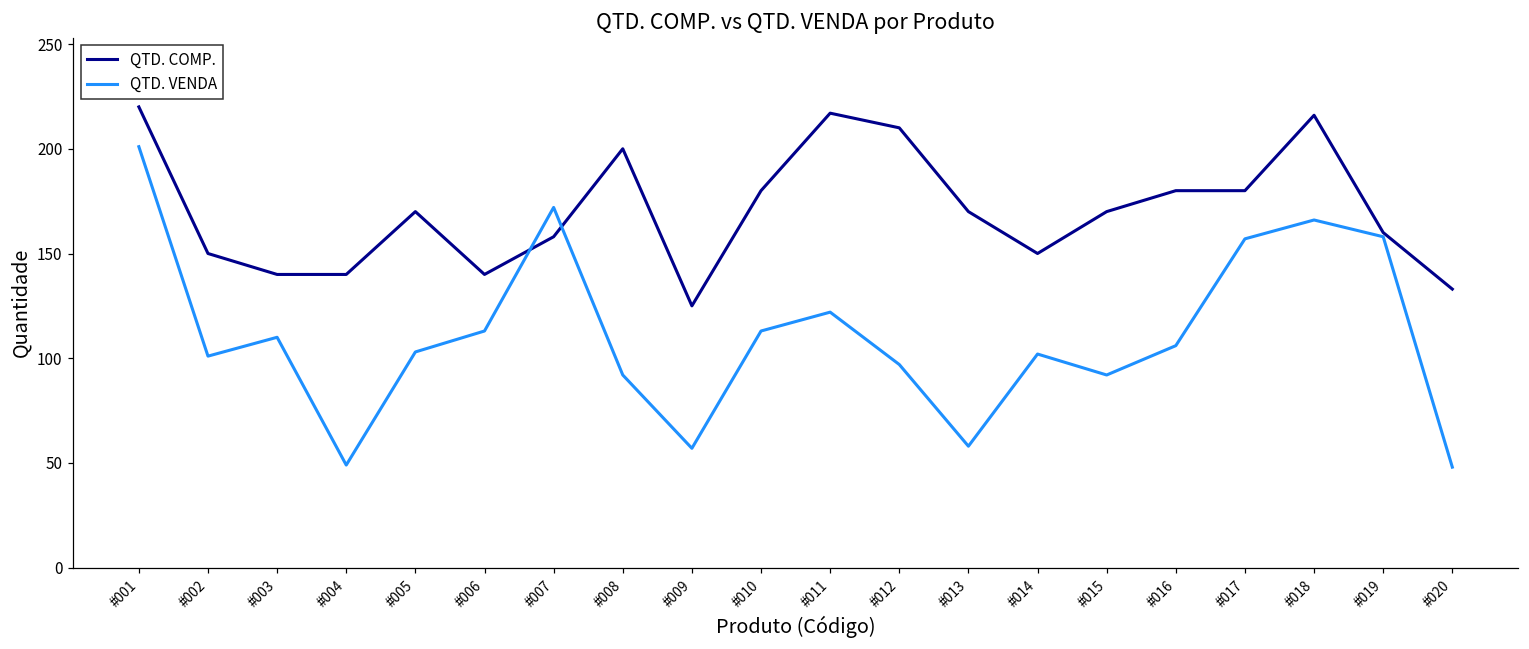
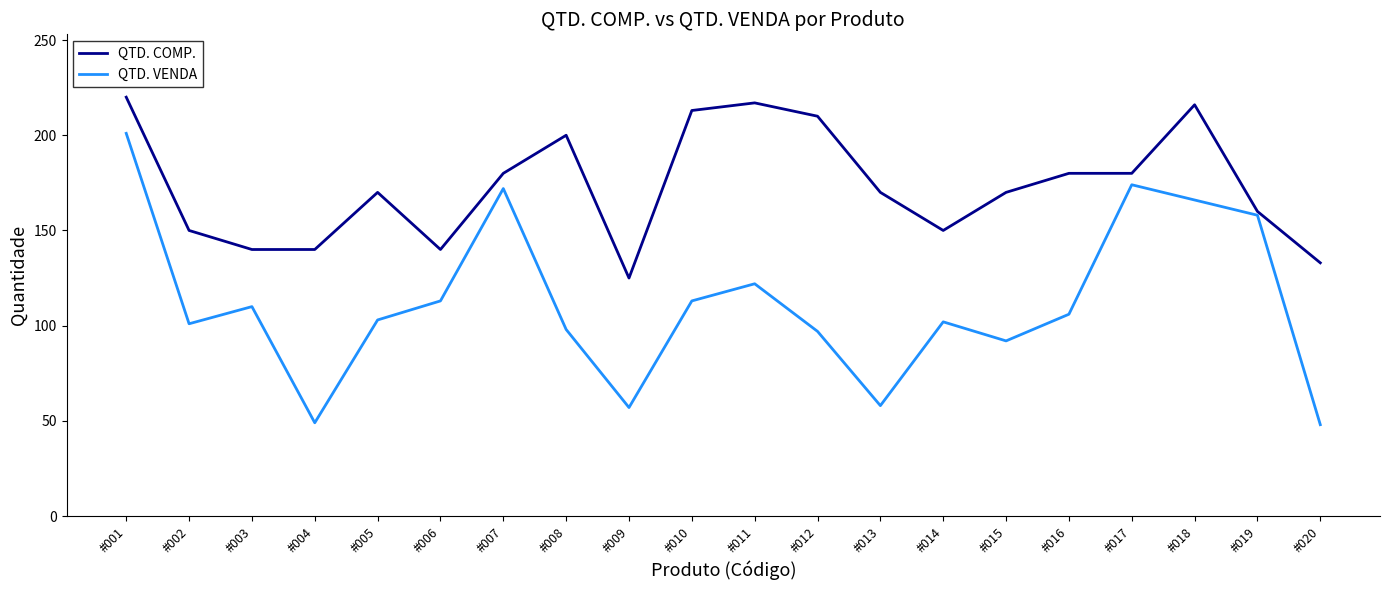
  {
    "QTD. COMP.": {
      "#001": 220,
      "#002": 150,
      "#003": 140,
      "#004": 140,
      "#005": 170,
      "#006": 140,
-     "#007": 158,
+     "#007": 180,
      "#008": 200,
      "#009": 125,
-     "#010": 180,
+     "#010": 213,
      "#011": 217,
      "#012": 210,
      "#013": 170,
      "#014": 150,
      "#015": 170,
      "#016": 180,
      "#017": 180,
      "#018": 216,
      "#019": 160,
      "#020": 133
    },
    "QTD. VENDA": {
      "#001": 201,
      "#002": 101,
      "#003": 110,
      "#004": 49,
      "#005": 103,
      "#006": 113,
      "#007": 172,
-     "#008": 92,
+     "#008": 98,
      "#009": 57,
      "#010": 113,
      "#011": 122,
      "#012": 97,
      "#013": 58,
      "#014": 102,
      "#015": 92,
      "#016": 106,
-     "#017": 157,
+     "#017": 174,
      "#018": 166,
      "#019": 158,
      "#020": 48
    }
  }
